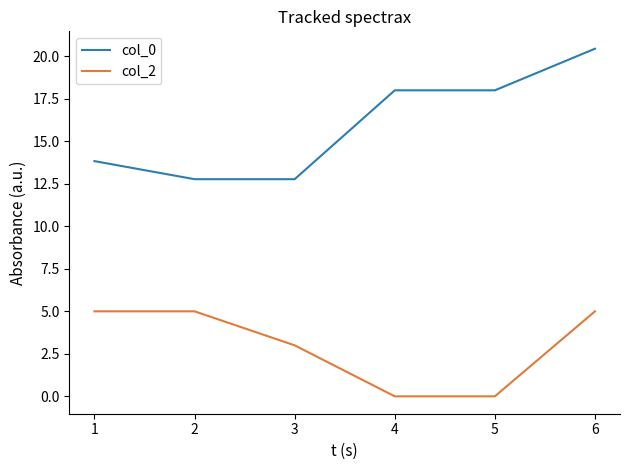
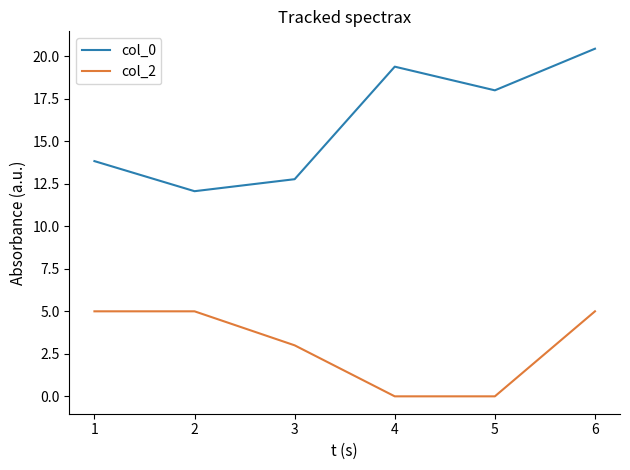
  {
    "col_0": {
      "1": 13.8,
-     "2": 12.8,
+     "2": 12.1,
      "3": 12.8,
-     "4": 18.0,
+     "4": 19.4,
      "5": 18.0,
      "6": 20.4
    },
    "col_2": {
      "1": 5.0,
      "2": 5.0,
      "3": 3.0,
      "4": 0.0,
      "5": 0.0,
      "6": 5.0
    }
  }
